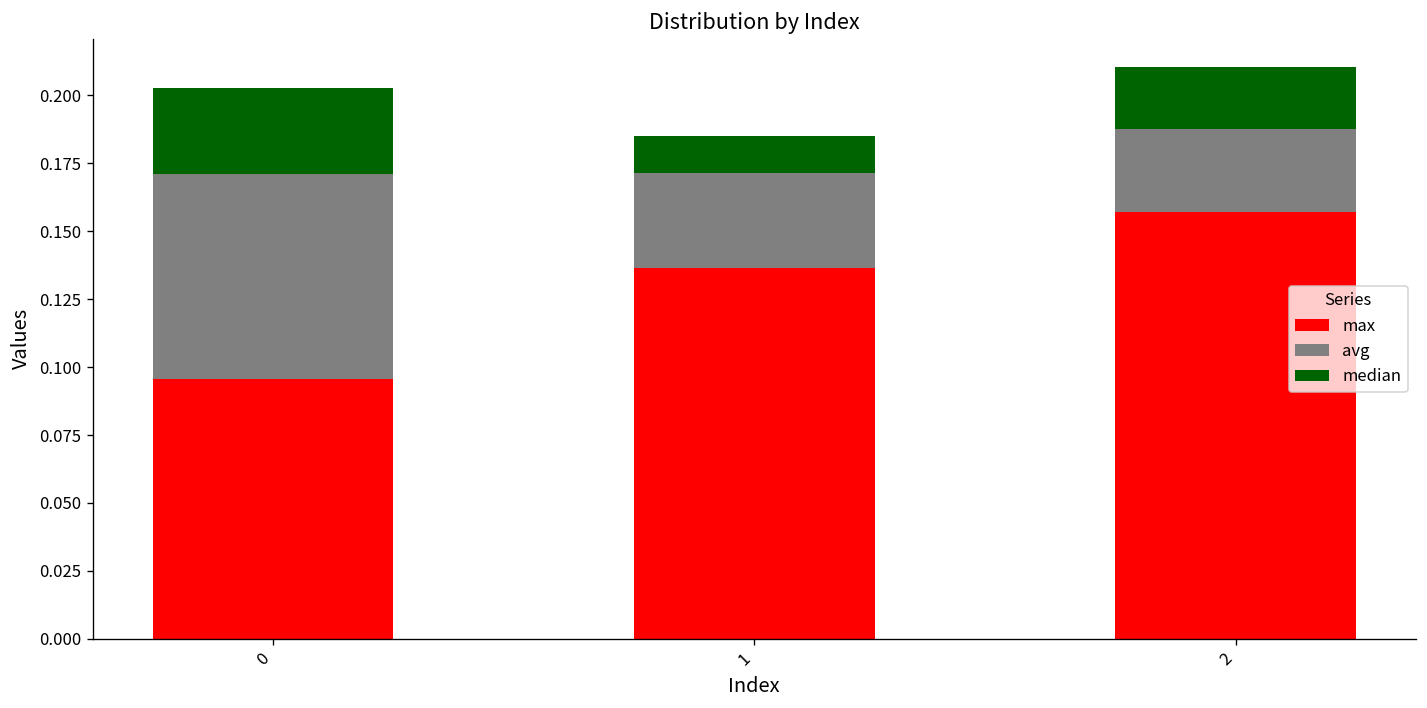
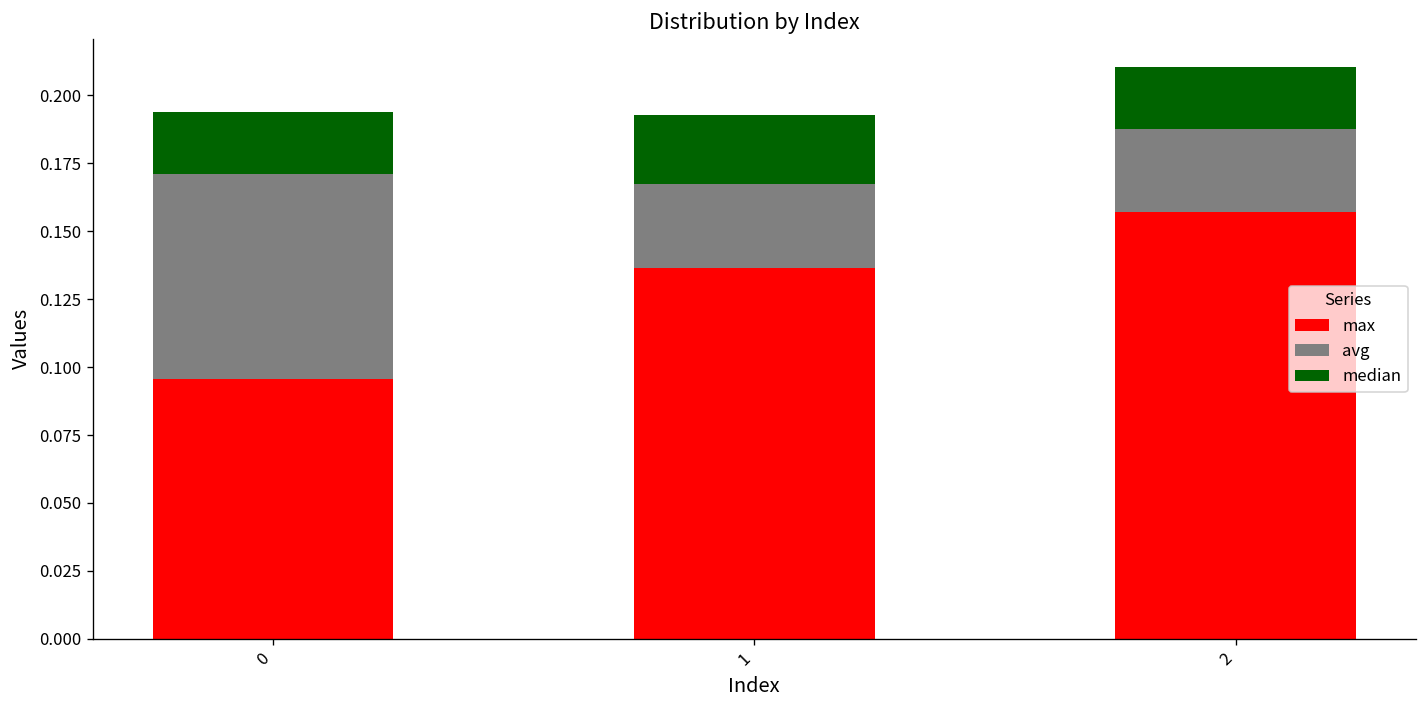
  {
    "max": {
      "0": 0.096,
      "1": 0.136,
      "2": 0.157
    },
    "avg": {
      "0": 0.076,
-     "1": 0.035,
+     "1": 0.031,
      "2": 0.031
    },
    "median": {
-     "0": 0.031,
-     "1": 0.014,
+     "0": 0.023,
+     "1": 0.026,
      "2": 0.023
    }
  }
